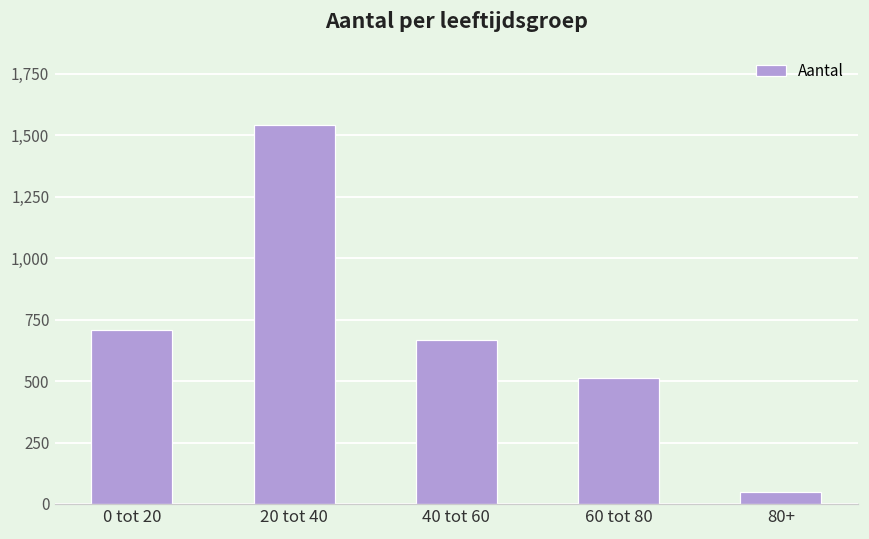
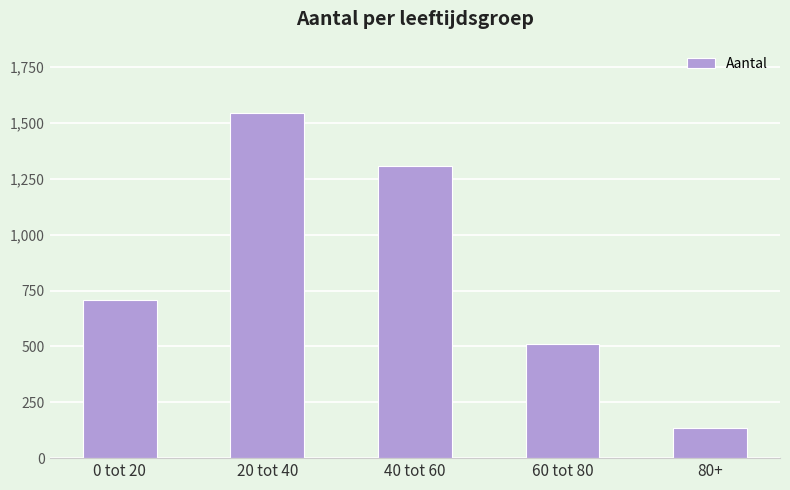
  {
    "0 tot 20": "710",
    "20 tot 40": "1,540",
-   "40 tot 60": "670",
+   "40 tot 60": "1,310",
    "60 tot 80": "510",
-   "80+": "50"
+   "80+": "130"
  }
